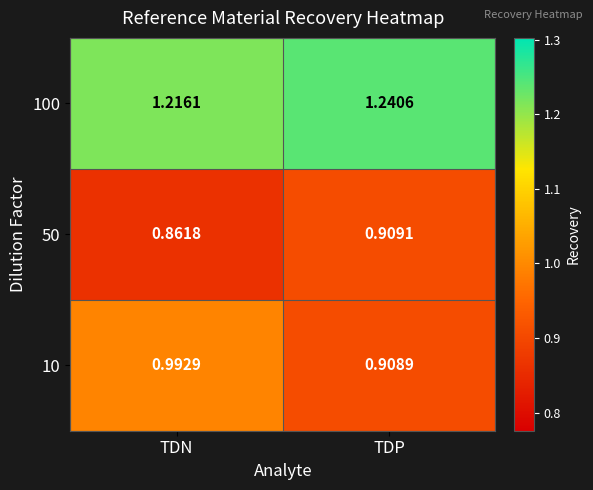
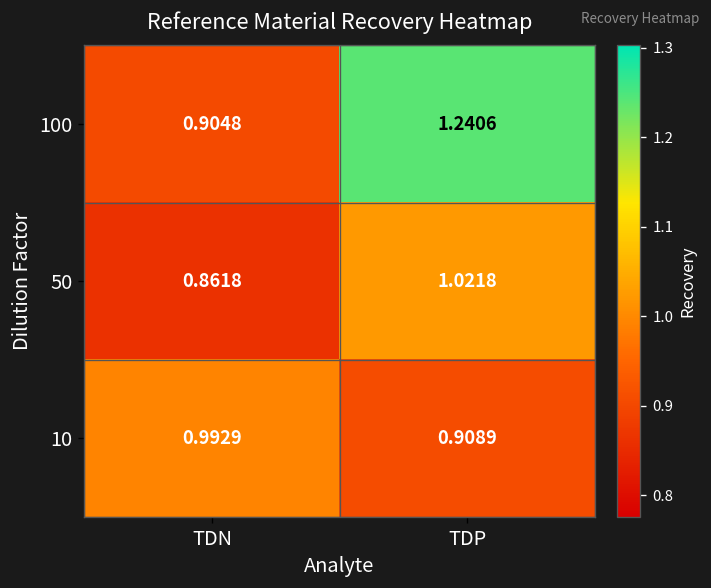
  {
    "100": {
-     "TDN": 1.2161,
+     "TDN": 0.9048,
      "TDP": 1.2406
    },
    "50": {
      "TDN": 0.8618,
-     "TDP": 0.9091
+     "TDP": 1.0218
    },
    "10": {
      "TDN": 0.9929,
      "TDP": 0.9089
    }
  }
